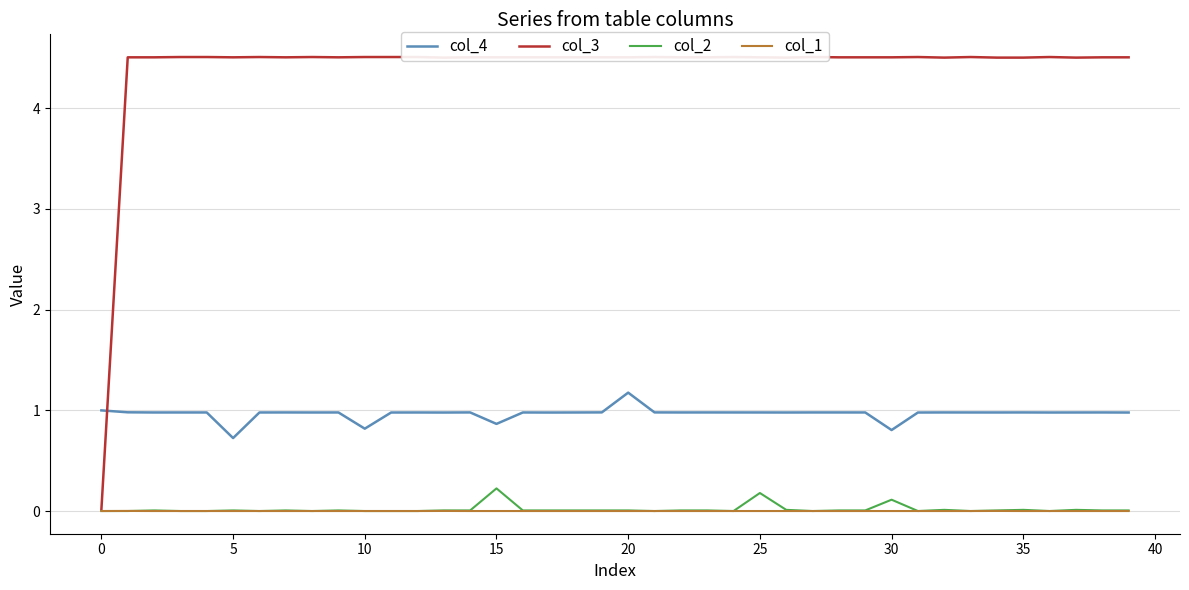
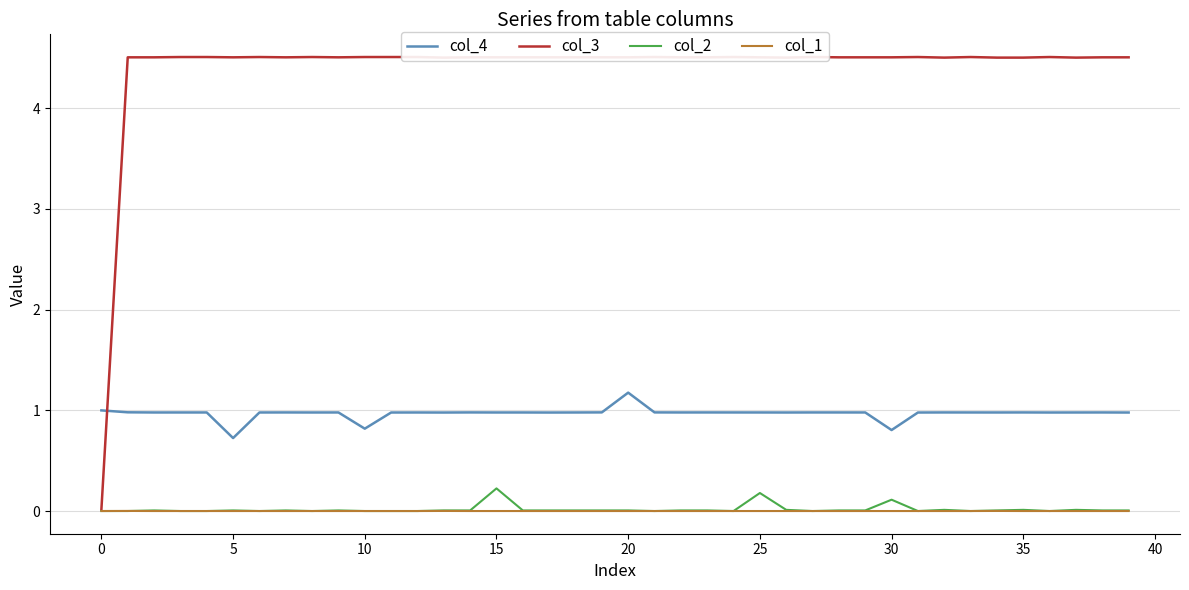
  {
    "col_4": {
      "0": 1.00,
      "5": 0.72,
      "10": 0.82,
-     "15": 0.87,
+     "15": 0.98,
      "20": 1.18,
      "25": 0.98,
      "30": 0.80,
      "35": 0.98
    },
    "col_3": {
      "5": 4.51,
      "10": 4.51,
      "30": 4.51,
      "35": 4.50
    },
    "col_2": {
      "15": 0.22,
      "25": 0.18,
      "30": 0.11
    },
    "col_1": {
      "15": 0.00,
      "25": 0.00,
      "30": 0.00
    }
  }
